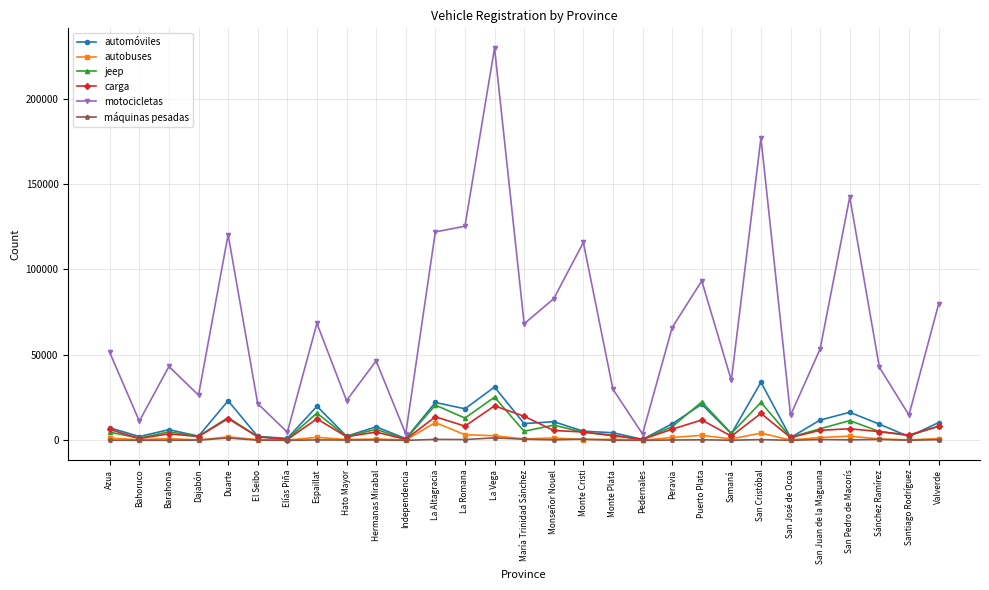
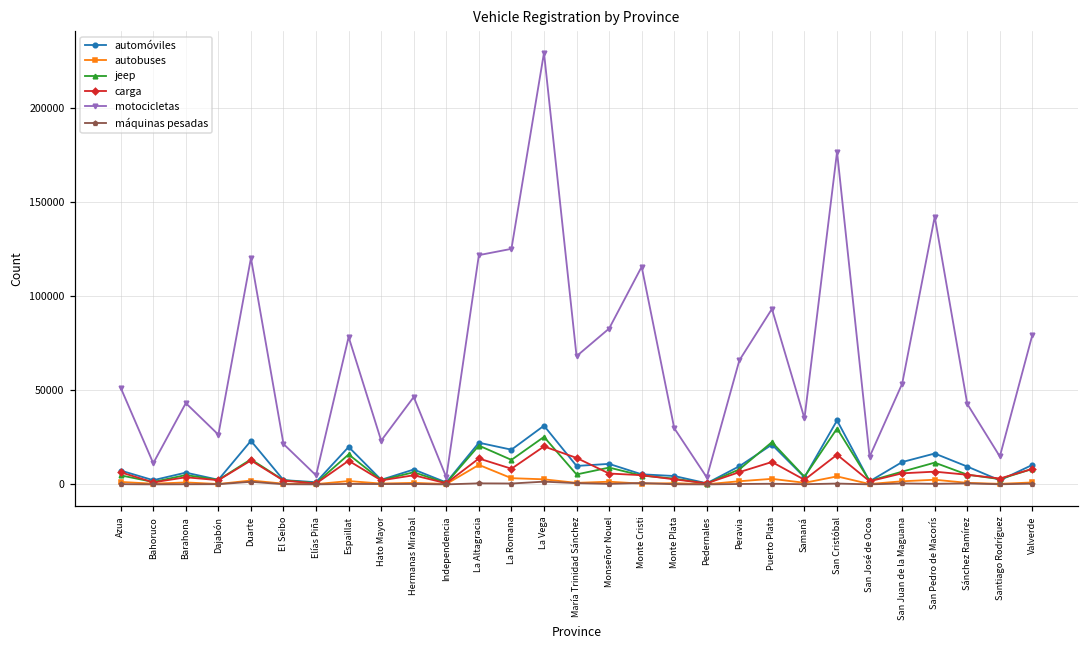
  {
    "automóviles": {
      "Duarte": 23000,
      "Espaillat": 20000,
      "La Altagracia": 22000,
      "La Romana": 18000,
      "La Vega": 31000,
      "María Trinidad Sánchez": 10000,
      "Monseñor Nouel": 11000,
      "Peravia": 10000,
      "San Cristóbal": 34000,
      "San Juan de la Maguana": 12000,
      "San Pedro de Macorís": 16000,
      "Sánchez Ramírez": 9000,
      "Valverde": 10000
    },
    "autobuses": {
      "Espaillat": 2000,
      "La Altagracia": 10000,
      "La Romana": 3000,
      "Puerto Plata": 3000,
      "San Cristóbal": 4000,
      "San Pedro de Macorís": 2000
    },
    "jeep": {
      "Azua": 5000,
      "Espaillat": 16000,
      "La Altagracia": 21000,
      "La Romana": 13000,
      "La Vega": 25000,
      "María Trinidad Sánchez": 5000,
      "Monseñor Nouel": 9000,
-     "San Cristóbal": 22000,
+     "San Cristóbal": 30000,
      "San Pedro de Macorís": 12000
    },
    "carga": {
      "Espaillat": 13000,
      "Hermanas Mirabal": 5000,
      "La Altagracia": 14000,
      "La Romana": 8000,
      "La Vega": 20000,
      "María Trinidad Sánchez": 14000,
      "Monseñor Nouel": 6000,
      "Puerto Plata": 12000,
      "San Cristóbal": 16000,
      "San Pedro de Macorís": 7000
    },
    "motocicletas": {
      "Azua": 51000,
      "Bahoruco": 11000,
      "Barahona": 43000,
      "Dajabón": 26000,
      "Duarte": 120000,
      "El Seibo": 22000,
      "Elías Piña": 5000,
-     "Espaillat": 68000,
+     "Espaillat": 78000,
      "Hato Mayor": 23000,
      "Hermanas Mirabal": 47000,
      "Independencia": 4000,
      "La Altagracia": 122000,
      "La Romana": 125000,
      "La Vega": 230000,
      "María Trinidad Sánchez": 68000,
      "Monseñor Nouel": 83000,
      "Monte Cristi": 116000,
      "Monte Plata": 30000,
      "Pedernales": 4000,
      "Peravia": 66000,
      "Puerto Plata": 93000,
      "Samaná": 35000,
      "San Cristóbal": 177000,
      "San José de Ocoa": 15000,
      "San Juan de la Maguana": 54000,
      "San Pedro de Macorís": 142000,
      "Sánchez Ramírez": 43000,
      "Santiago Rodríguez": 15000,
      "Valverde": 80000
    },
    "máquinas pesadas": {
      "Espaillat": 0,
      "La Altagracia": 1000,
      "La Romana": 0,
      "Puerto Plata": 0,
      "San Cristóbal": 0,
      "San Pedro de Macorís": 0
    }
  }
